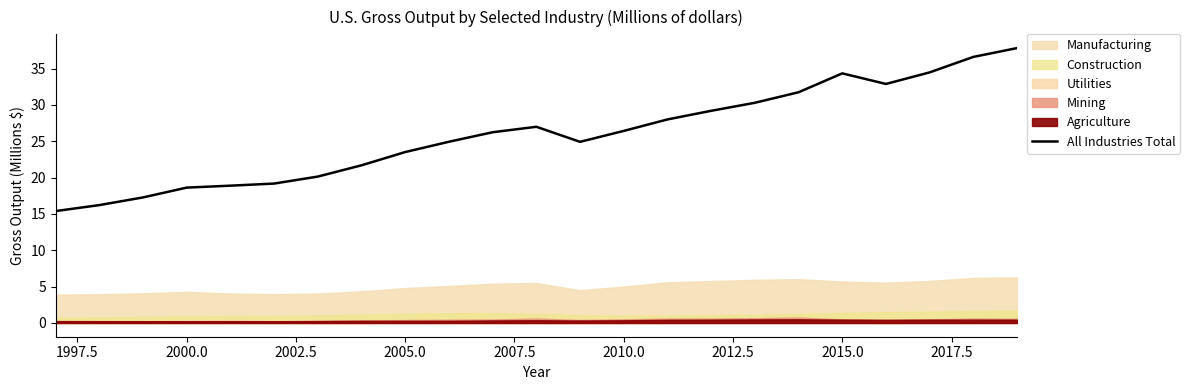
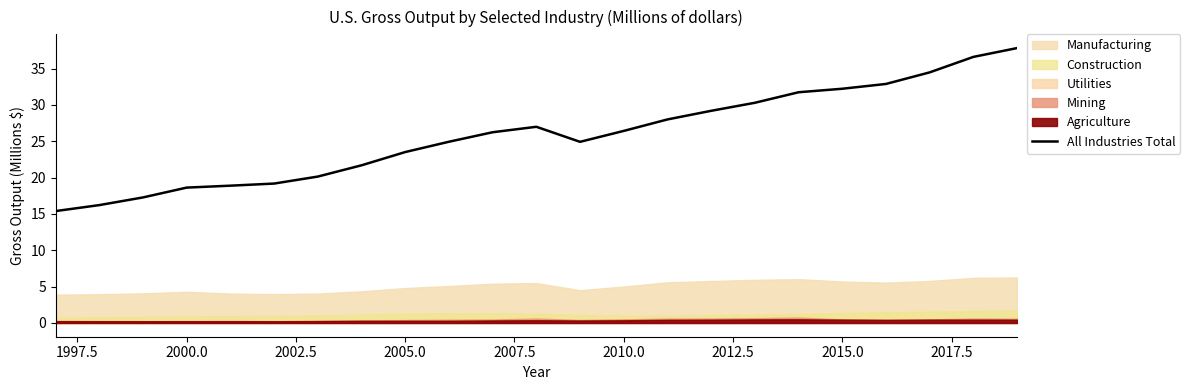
  {
    "All Industries Total": {
      "2000.0": 19,
      "2005.0": 24,
      "2010.0": 26,
-     "2015.0": 34
+     "2015.0": 32
    }
  }
